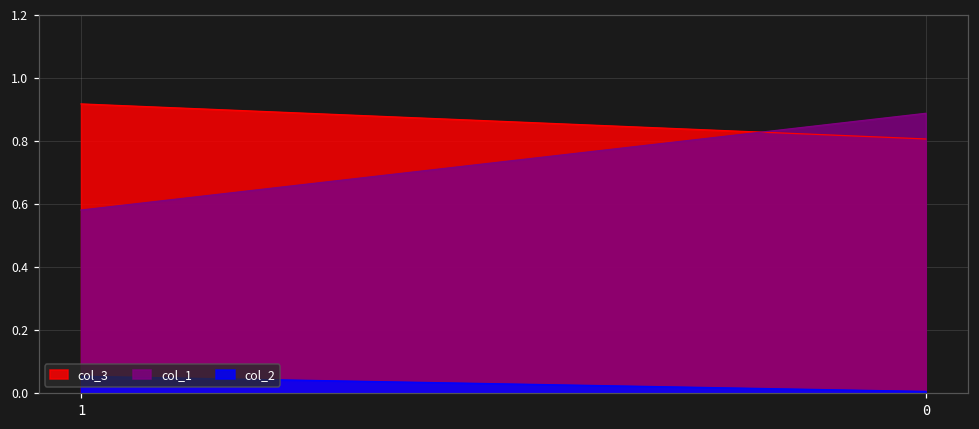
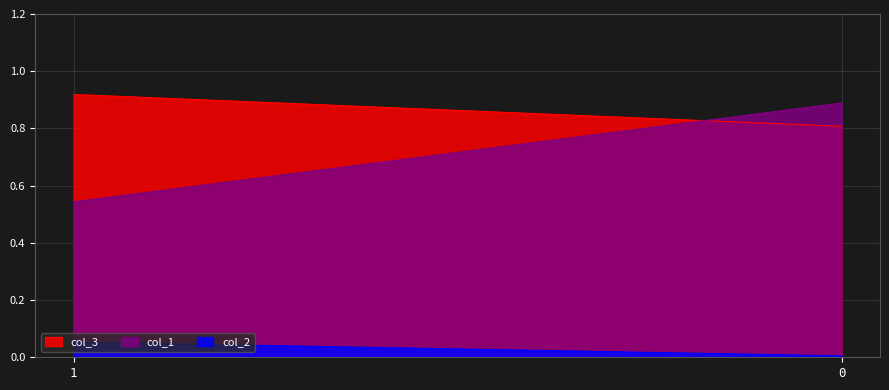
  {
    "col_3": {
      "1": 0.92,
      "0": 0.81
    },
    "col_1": {
-     "1": 0.58,
+     "1": 0.54,
      "0": 0.89
    },
    "col_2": {
      "0": 0.01
    }
  }
